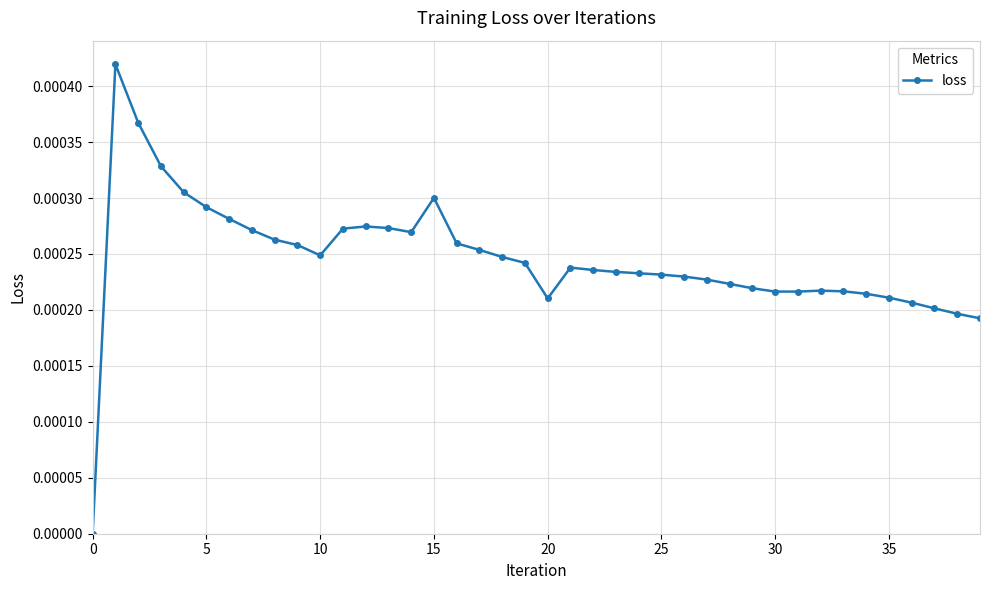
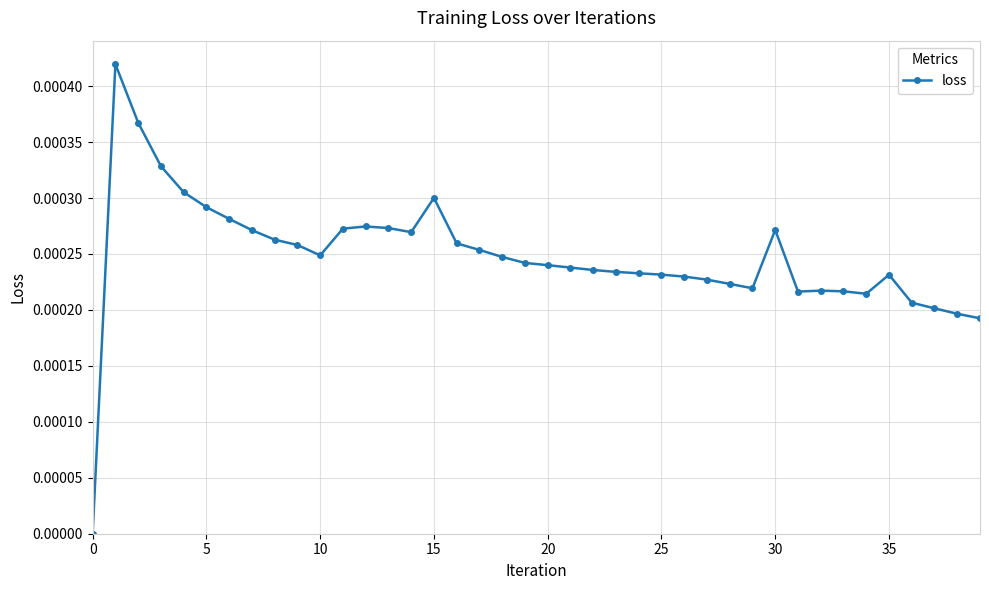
  {
    "0": 0.000000,
    "5": 0.000292,
    "10": 0.000249,
    "15": 0.000300,
-   "20": 0.000210,
+   "20": 0.000240,
    "25": 0.000232,
-   "30": 0.000216,
-   "35": 0.000211
+   "30": 0.000271,
+   "35": 0.000231
  }
